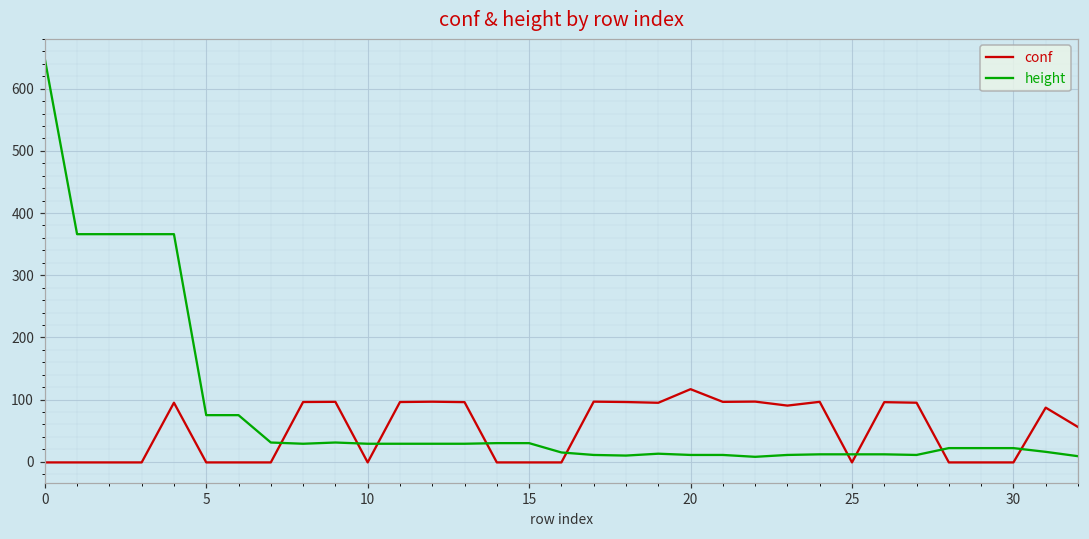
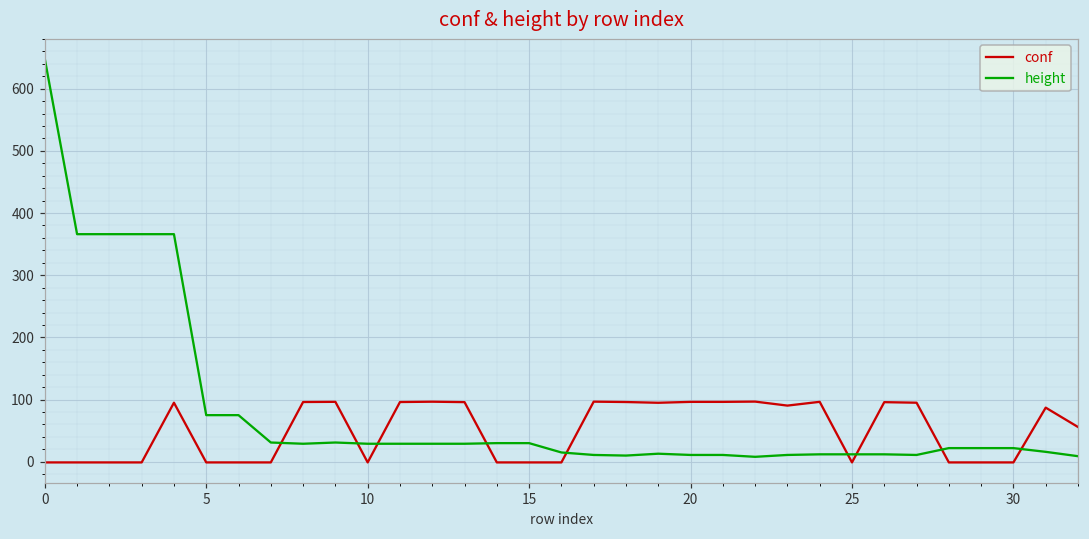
  {
    "conf": {
      "0": 0,
      "5": 0,
      "10": 0,
      "15": 0,
-     "20": 120,
+     "20": 100,
      "25": 0,
      "30": 0
    },
    "height": {
      "0": 650,
      "5": 80,
      "10": 30,
      "15": 30,
      "20": 10,
      "25": 10,
      "30": 20
    }
  }
